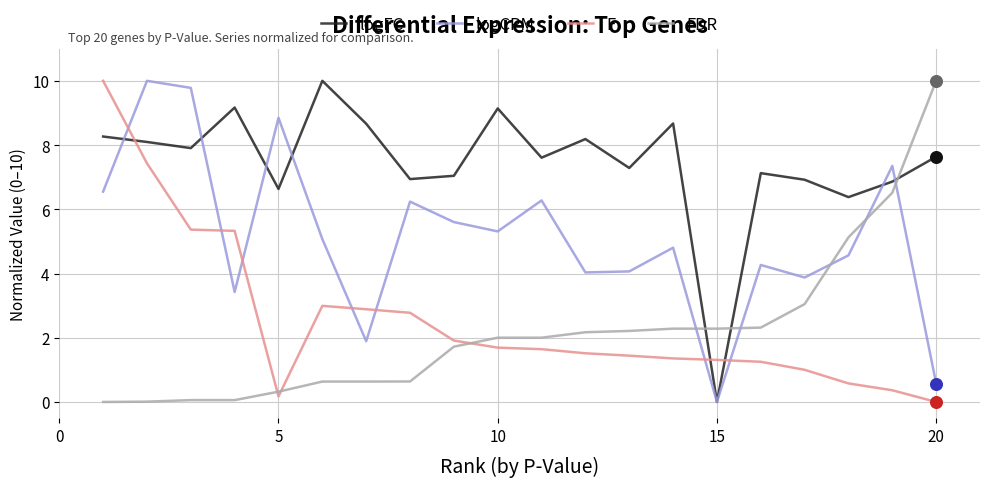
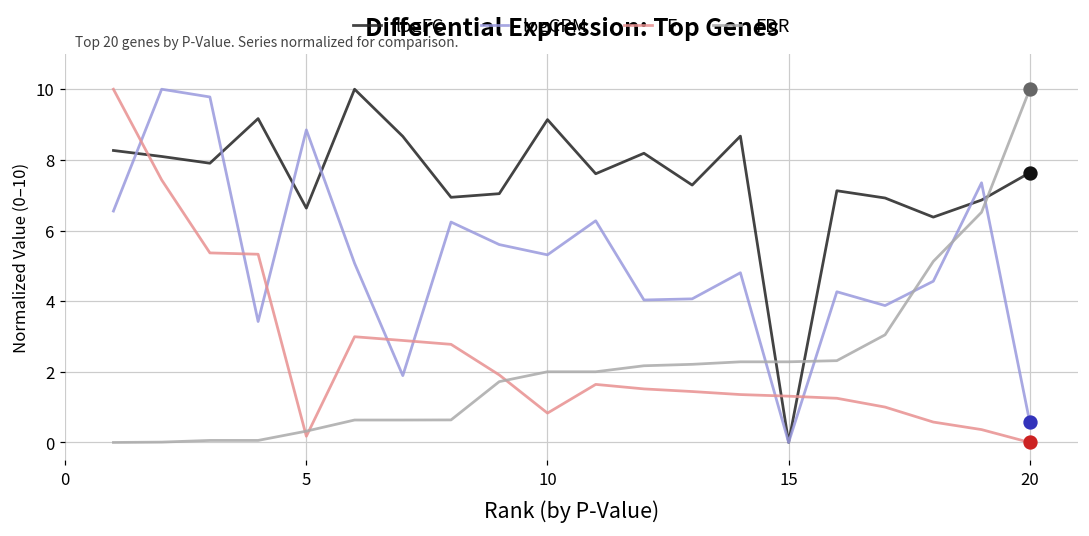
  {
    "F": {
      "5": 0.2,
-     "10": 1.7,
+     "10": 0.8,
      "15": 1.3
    }
  }
